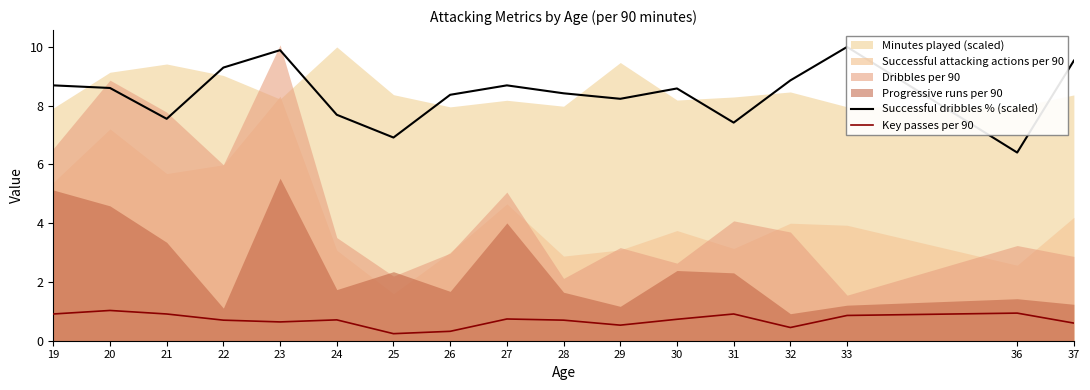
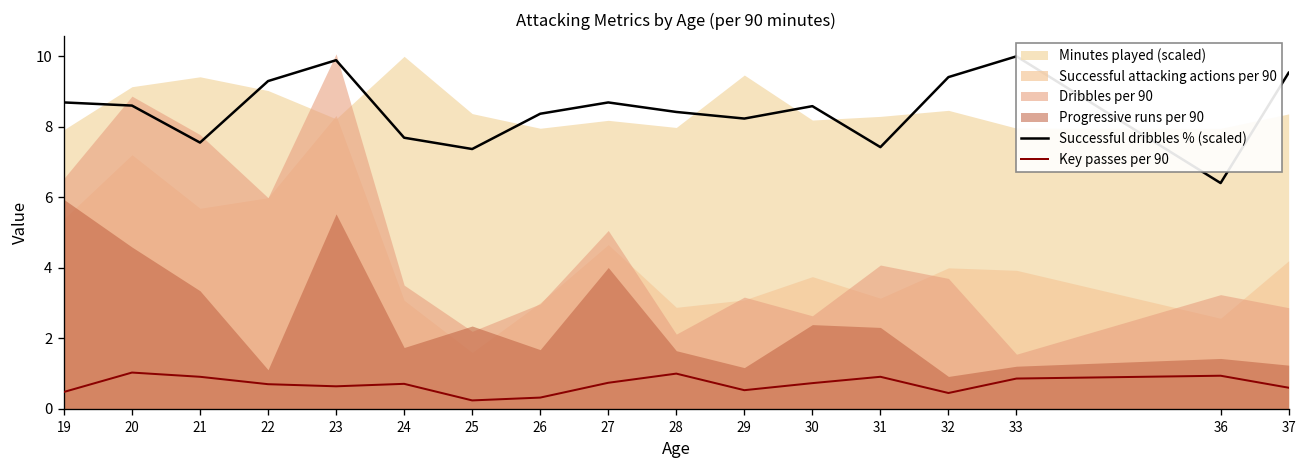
  {
    "Successful dribbles % (scaled)": {
      "19": 8.7,
      "20": 8.6,
      "21": 7.6,
      "22": 9.3,
      "23": 9.9,
      "24": 7.7,
-     "25": 6.9,
+     "25": 7.4,
      "26": 8.4,
      "27": 8.7,
      "28": 8.4,
      "29": 8.2,
      "30": 8.6,
      "31": 7.4,
-     "32": 8.9,
+     "32": 9.4,
      "36": 6.4,
      "37": 9.5
    },
    "Key passes per 90": {
-     "19": 0.9,
+     "19": 0.5,
      "20": 1.0,
      "21": 0.9,
      "22": 0.7,
      "23": 0.6,
      "24": 0.7,
      "25": 0.2,
      "26": 0.3,
      "27": 0.7,
-     "28": 0.7,
+     "28": 1.0,
      "29": 0.5,
      "30": 0.7,
      "31": 0.9,
      "32": 0.5,
      "33": 0.9,
      "36": 0.9,
      "37": 0.6
    },
    "Progressive runs per 90": {
-     "19": 5.1,
+     "19": 5.9,
      "20": 4.6,
      "21": 3.4,
      "22": 1.1,
      "23": 5.5,
      "24": 1.7,
      "25": 2.4,
      "26": 1.7,
      "27": 4.0,
      "28": 1.7,
      "29": 1.2,
      "30": 2.4,
      "31": 2.3,
      "32": 0.9,
      "33": 1.2,
      "36": 1.4,
      "37": 1.2
    }
  }
